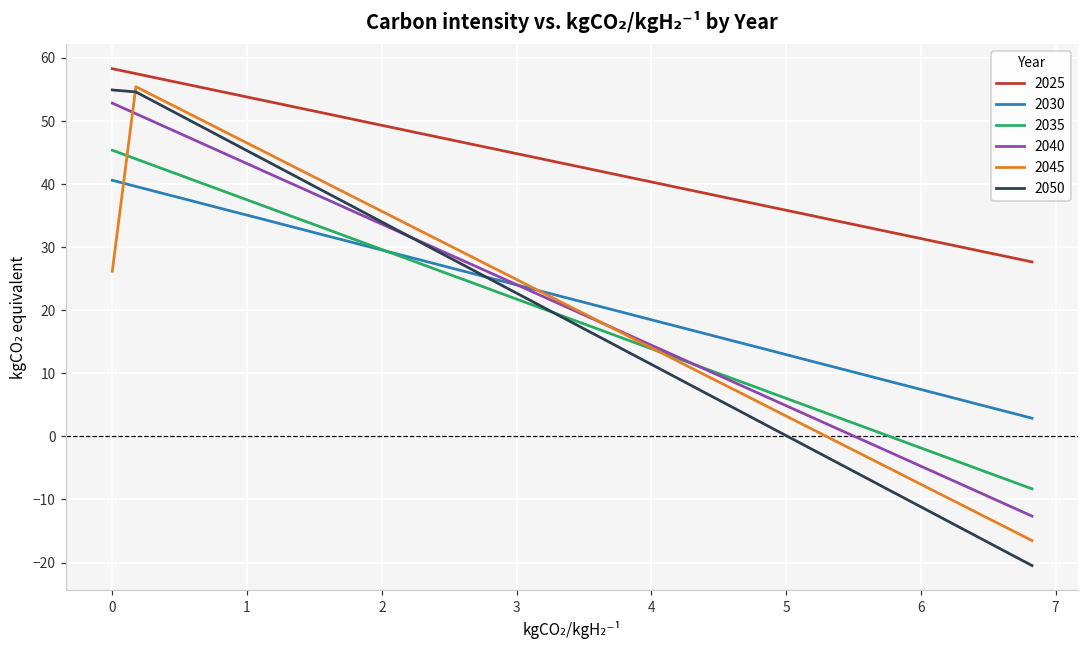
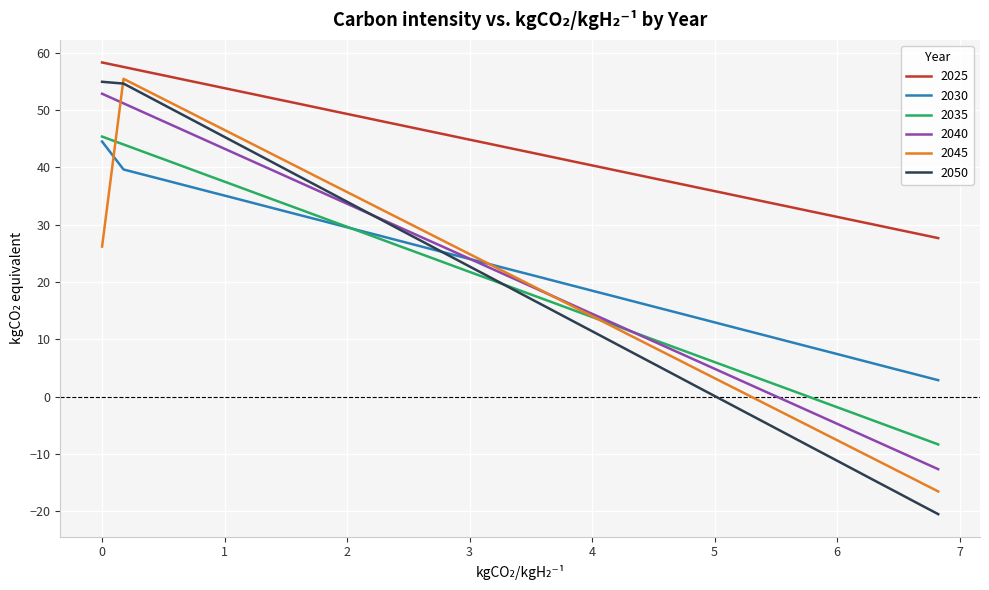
  {
    "2025": {
      "0": 58
    },
    "2030": {
-     "0": 41
+     "0": 45
    },
    "2035": {
      "0": 45
    },
    "2040": {
      "0": 53
    },
    "2045": {
      "0": 26
    },
    "2050": {
      "0": 55
    }
  }
